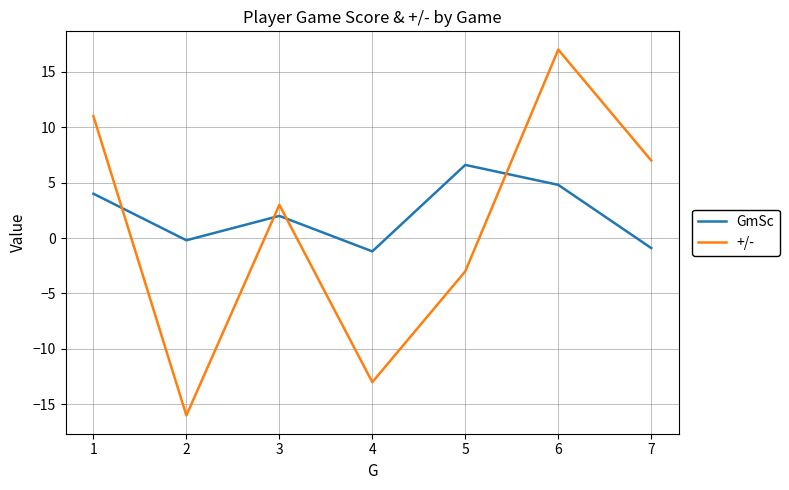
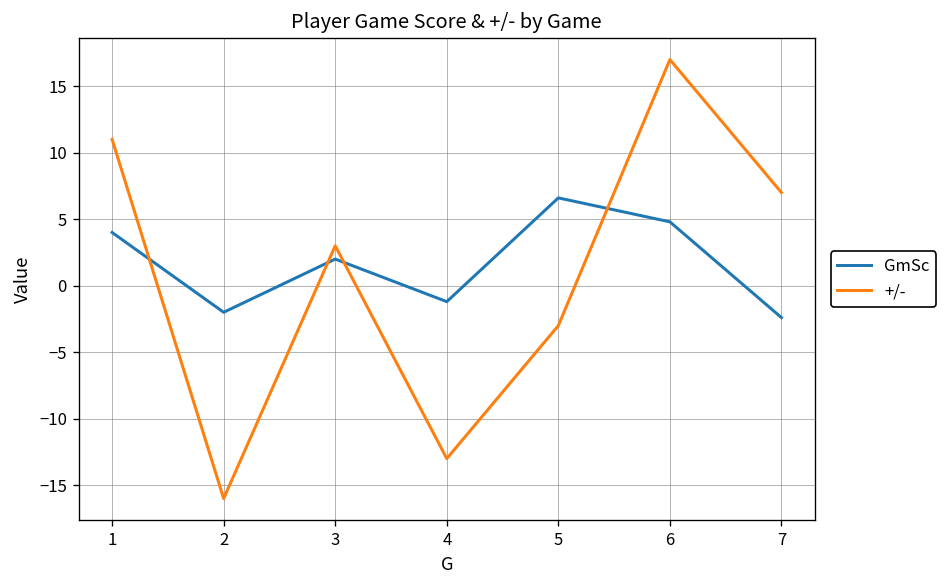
  {
    "GmSc": {
      "1": 4.0,
-     "2": -0.2,
+     "2": -2.0,
      "3": 2.0,
      "4": -1.2,
      "5": 6.6,
      "6": 4.8,
-     "7": -0.9
+     "7": -2.4
    },
    "+/-": {
      "1": 11.0,
      "2": -16.0,
      "3": 3.0,
      "4": -13.0,
      "5": -3.0,
      "6": 17.0,
      "7": 7.0
    }
  }
